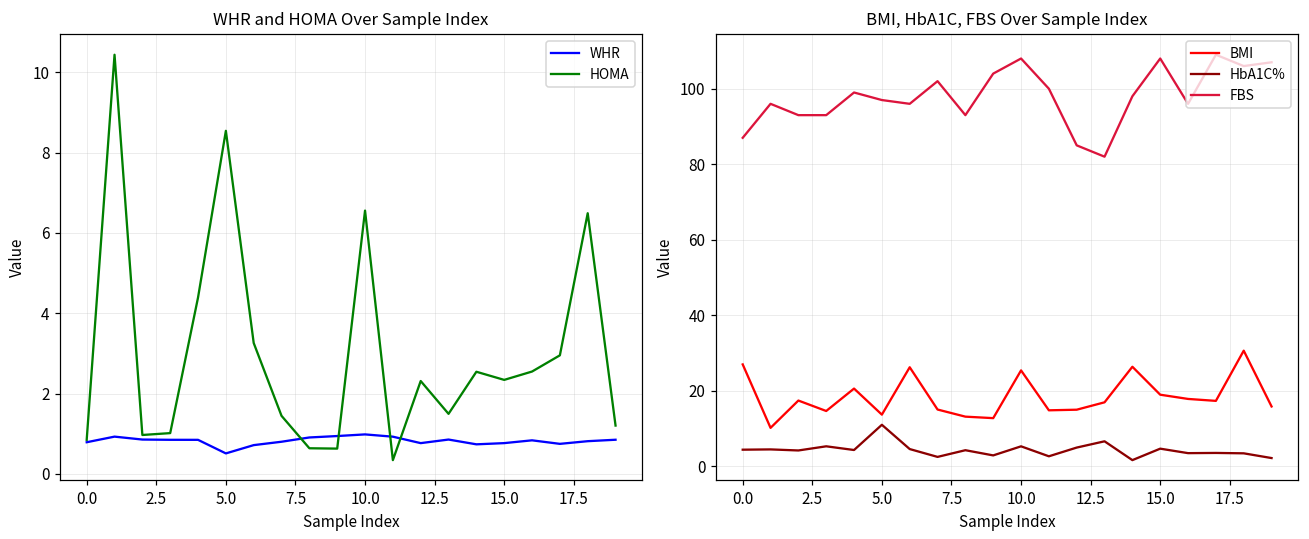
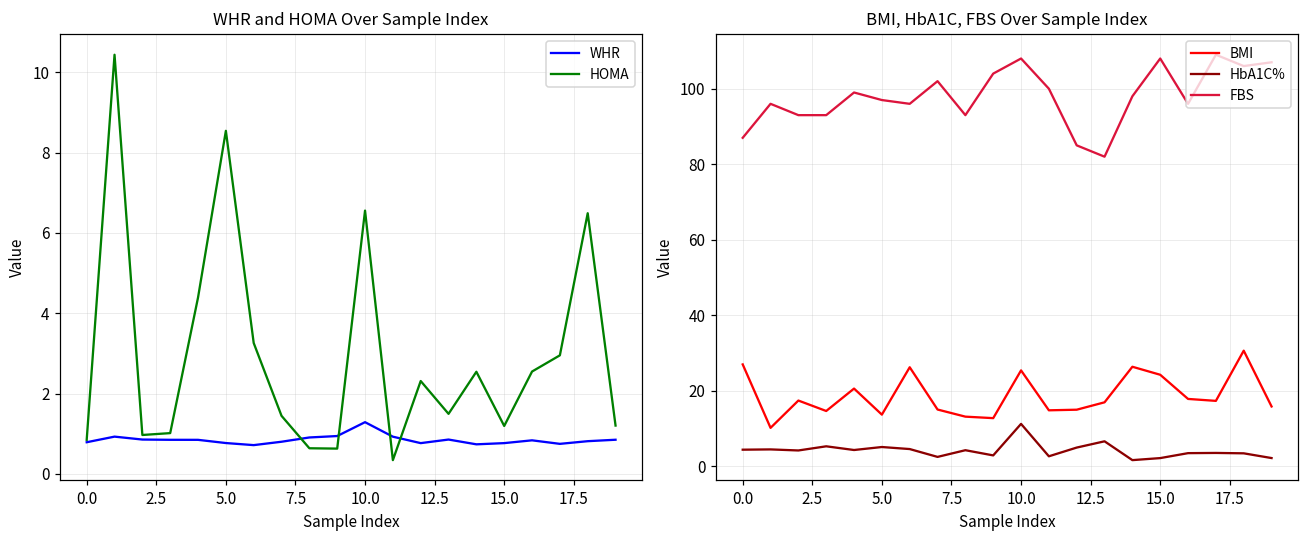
  {
    "WHR and HOMA Over Sample Index": {
      "WHR": {
-       "5.0": 0.5,
-       "10.0": 1.0,
+       "5.0": 0.8,
+       "10.0": 1.3,
        "15.0": 0.8
      },
      "HOMA": {
        "5.0": 8.5,
        "10.0": 6.6,
-       "15.0": 2.3
+       "15.0": 1.2
      }
    },
    "BMI, HbA1C, FBS Over Sample Index": {
      "BMI": {
        "0.0": 27,
        "5.0": 14,
        "10.0": 25,
-       "15.0": 19
+       "15.0": 24
      },
      "HbA1C%": {
        "0.0": 4,
-       "5.0": 11,
-       "10.0": 5,
-       "15.0": 5
+       "5.0": 5,
+       "10.0": 11,
+       "15.0": 2
      },
      "FBS": {
        "0.0": 87,
        "5.0": 97,
        "10.0": 108,
        "15.0": 108
      }
    }
  }
